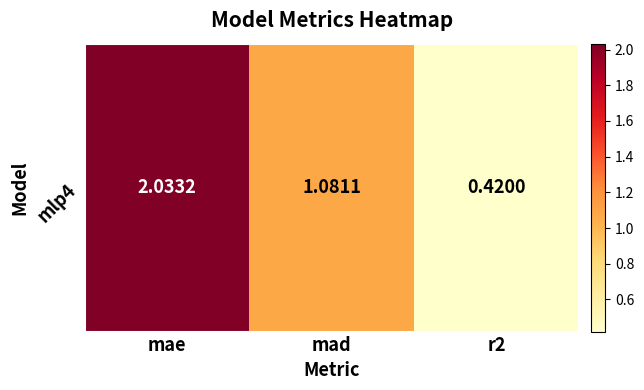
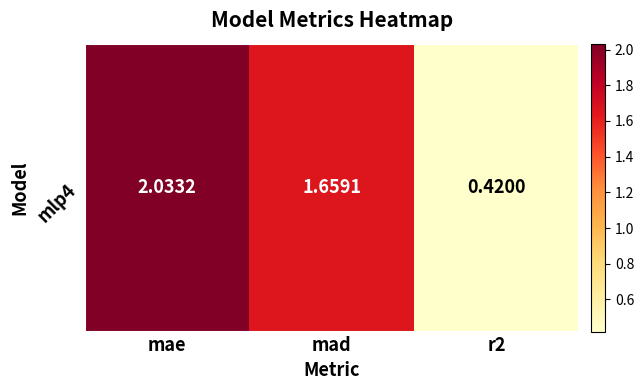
  {
    "mlp4": {
      "mae": 2.0332,
-     "mad": 1.0811,
+     "mad": 1.6591,
      "r2": 0.4200
    }
  }
